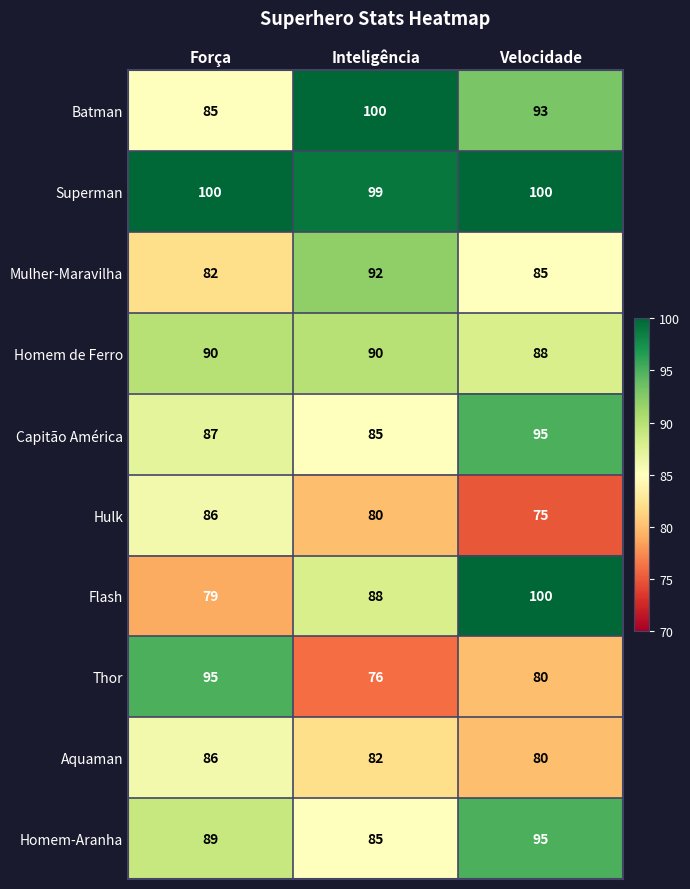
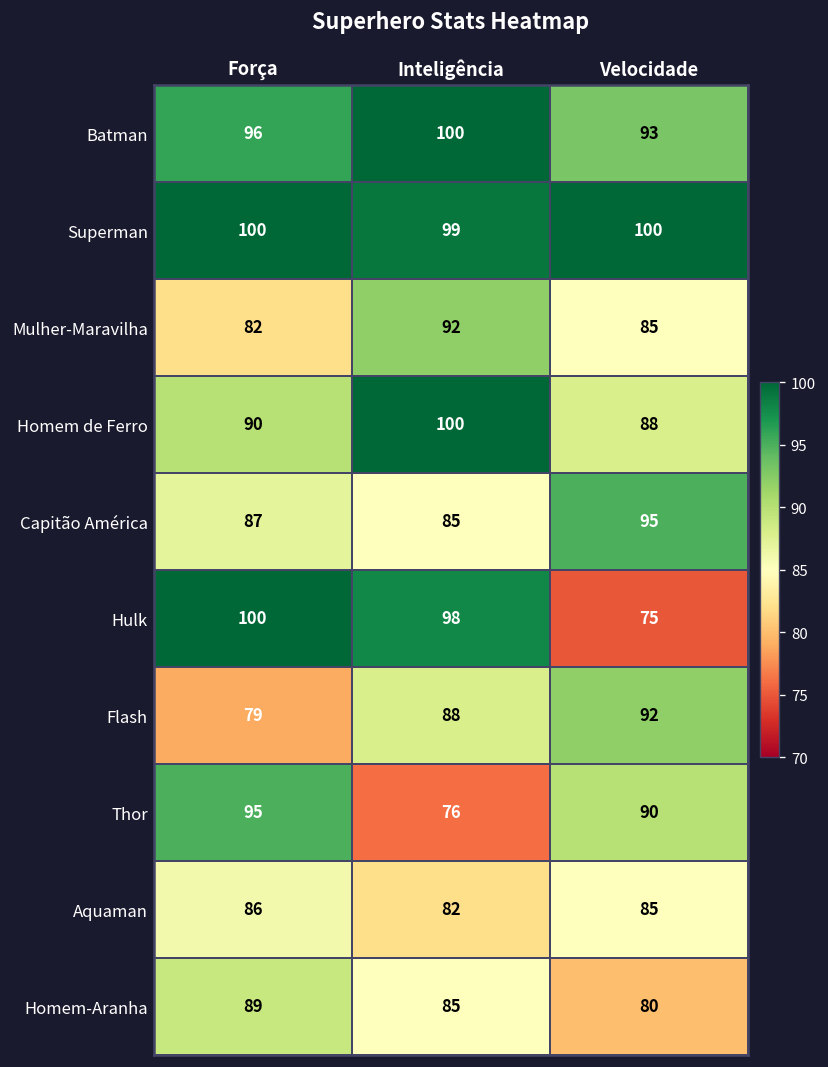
  {
    "Batman": {
-     "Força": 85,
+     "Força": 96,
      "Inteligência": 100,
      "Velocidade": 93
    },
    "Superman": {
      "Força": 100,
      "Inteligência": 99,
      "Velocidade": 100
    },
    "Mulher-Maravilha": {
      "Força": 82,
      "Inteligência": 92,
      "Velocidade": 85
    },
    "Homem de Ferro": {
      "Força": 90,
-     "Inteligência": 90,
+     "Inteligência": 100,
      "Velocidade": 88
    },
    "Capitão América": {
      "Força": 87,
      "Inteligência": 85,
      "Velocidade": 95
    },
    "Hulk": {
-     "Força": 86,
-     "Inteligência": 80,
+     "Força": 100,
+     "Inteligência": 98,
      "Velocidade": 75
    },
    "Flash": {
      "Força": 79,
      "Inteligência": 88,
-     "Velocidade": 100
+     "Velocidade": 92
    },
    "Thor": {
      "Força": 95,
      "Inteligência": 76,
-     "Velocidade": 80
+     "Velocidade": 90
    },
    "Aquaman": {
      "Força": 86,
      "Inteligência": 82,
-     "Velocidade": 80
+     "Velocidade": 85
    },
    "Homem-Aranha": {
      "Força": 89,
      "Inteligência": 85,
-     "Velocidade": 95
+     "Velocidade": 80
    }
  }
